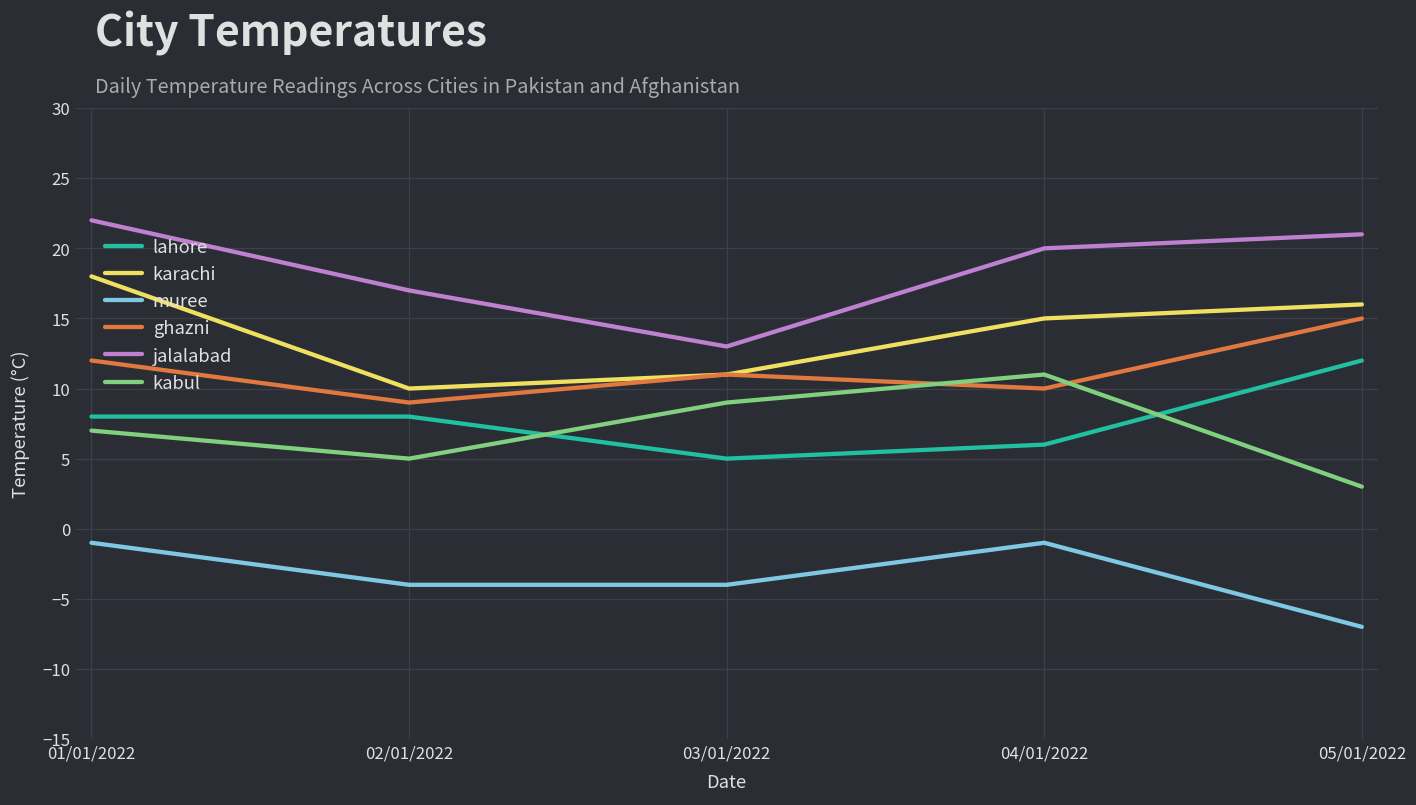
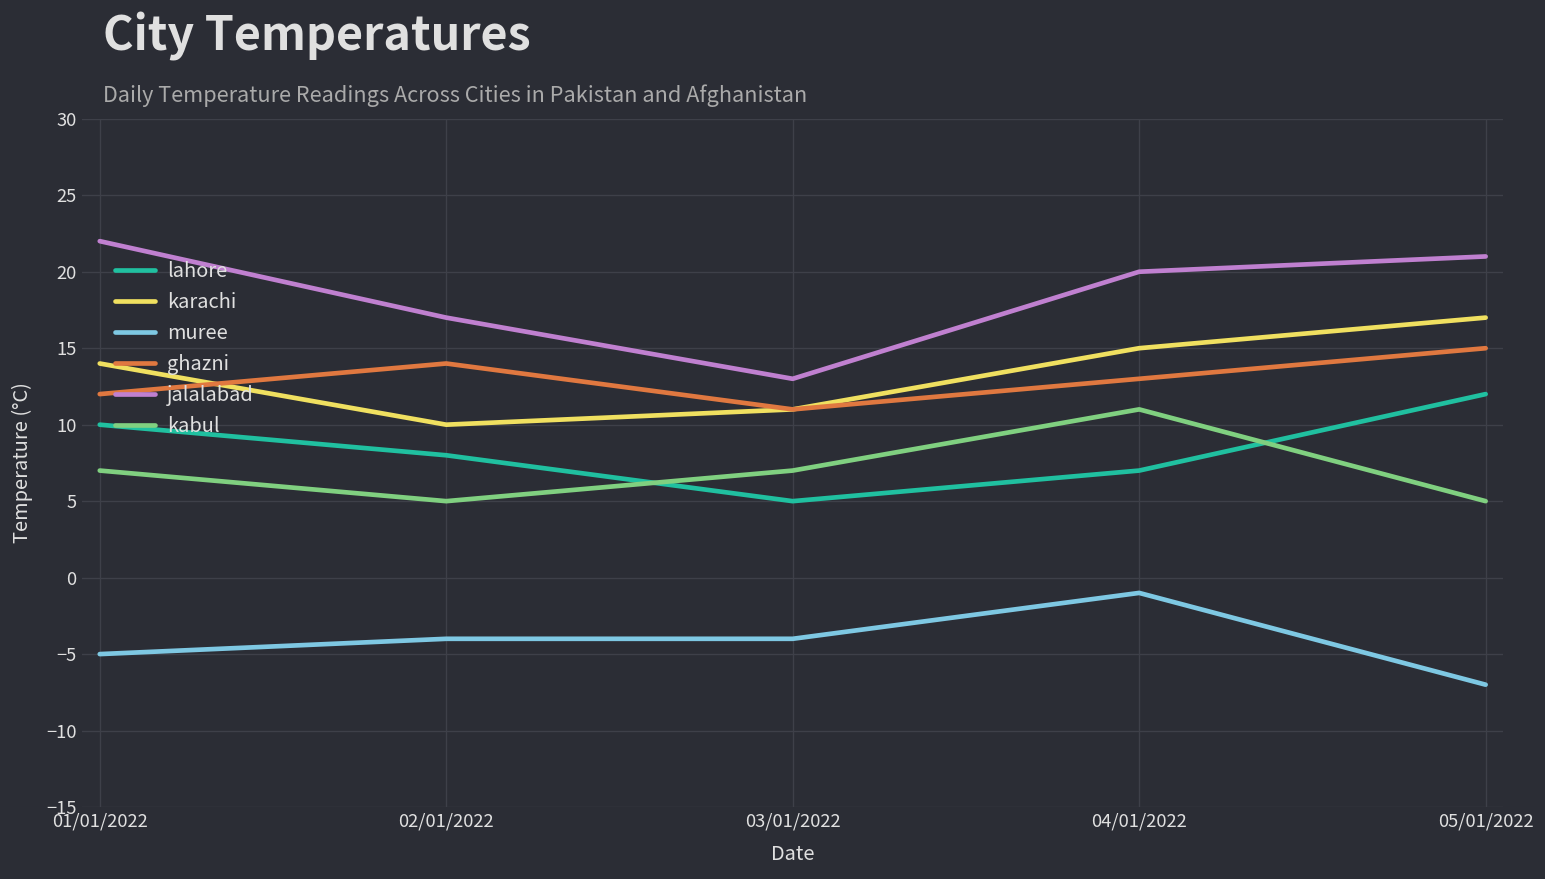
  {
    "lahore": {
-     "01/01/2022": 8,
+     "01/01/2022": 10,
      "02/01/2022": 8,
      "03/01/2022": 5,
-     "04/01/2022": 6,
+     "04/01/2022": 7,
      "05/01/2022": 12
    },
    "karachi": {
-     "01/01/2022": 18,
+     "01/01/2022": 14,
      "02/01/2022": 10,
      "04/01/2022": 15,
-     "05/01/2022": 16
+     "05/01/2022": 17
    },
    "muree": {
-     "01/01/2022": -1,
+     "01/01/2022": -5,
      "02/01/2022": -4,
      "03/01/2022": -4,
      "04/01/2022": -1,
      "05/01/2022": -7
    },
    "ghazni": {
      "01/01/2022": 12,
-     "02/01/2022": 9,
-     "04/01/2022": 10,
+     "02/01/2022": 14,
+     "04/01/2022": 13,
      "05/01/2022": 15
    },
    "jalalabad": {
      "01/01/2022": 22,
      "02/01/2022": 17,
      "03/01/2022": 13,
      "04/01/2022": 20,
      "05/01/2022": 21
    },
    "kabul": {
      "01/01/2022": 7,
      "02/01/2022": 5,
-     "03/01/2022": 9,
+     "03/01/2022": 7,
      "04/01/2022": 11,
-     "05/01/2022": 3
+     "05/01/2022": 5
    }
  }
